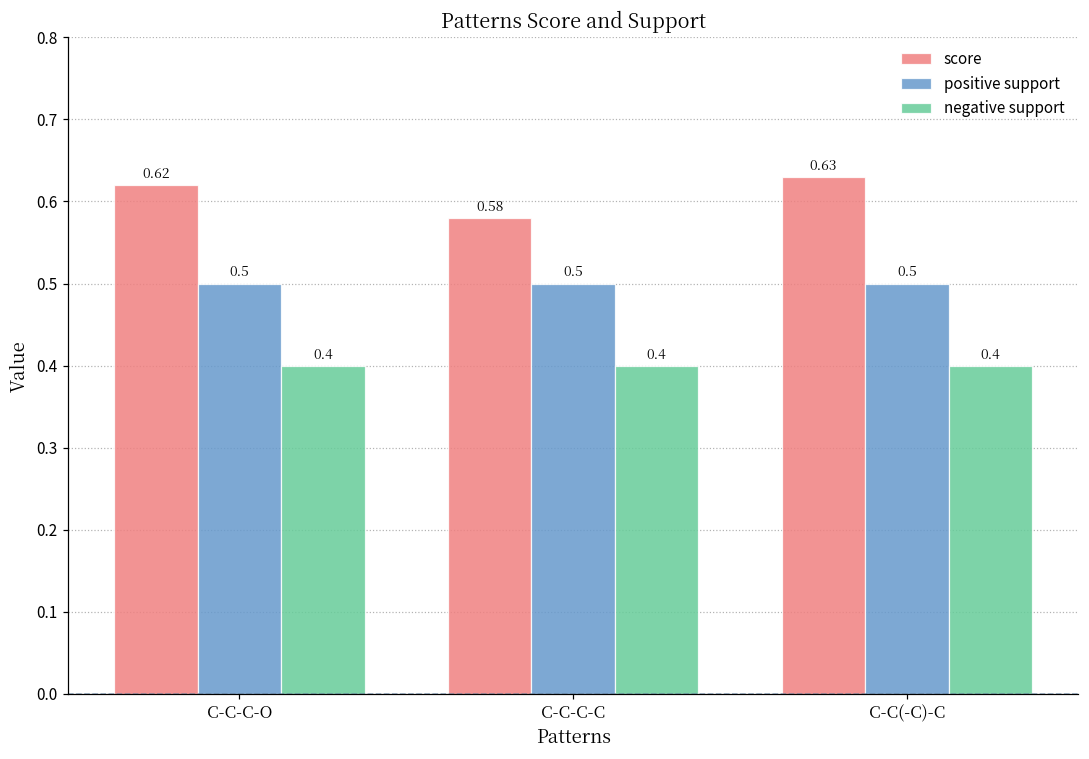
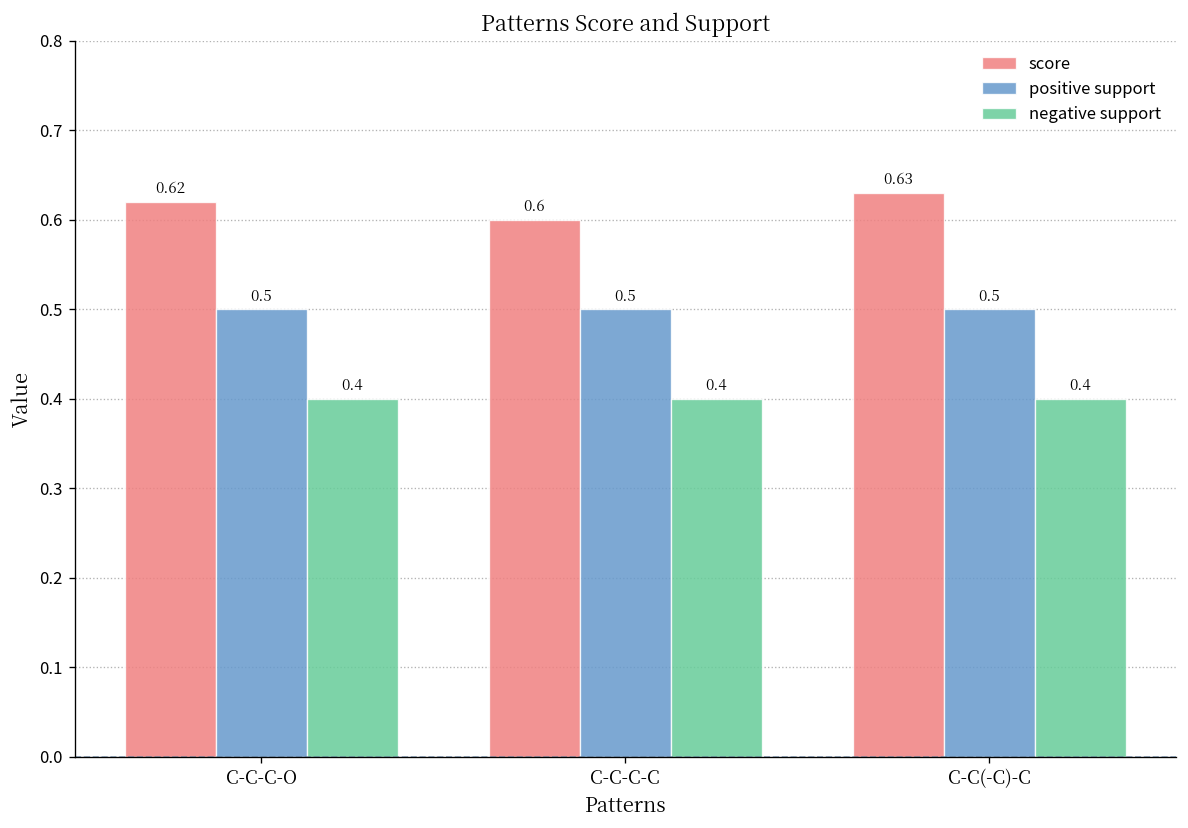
  {
    "score": {
      "C-C-C-O": 0.62,
-     "C-C-C-C": 0.58,
+     "C-C-C-C": 0.6,
      "C-C(-C)-C": 0.63
    },
    "positive support": {
      "C-C-C-O": 0.5,
      "C-C-C-C": 0.5,
      "C-C(-C)-C": 0.5
    },
    "negative support": {
      "C-C-C-O": 0.4,
      "C-C-C-C": 0.4,
      "C-C(-C)-C": 0.4
    }
  }
